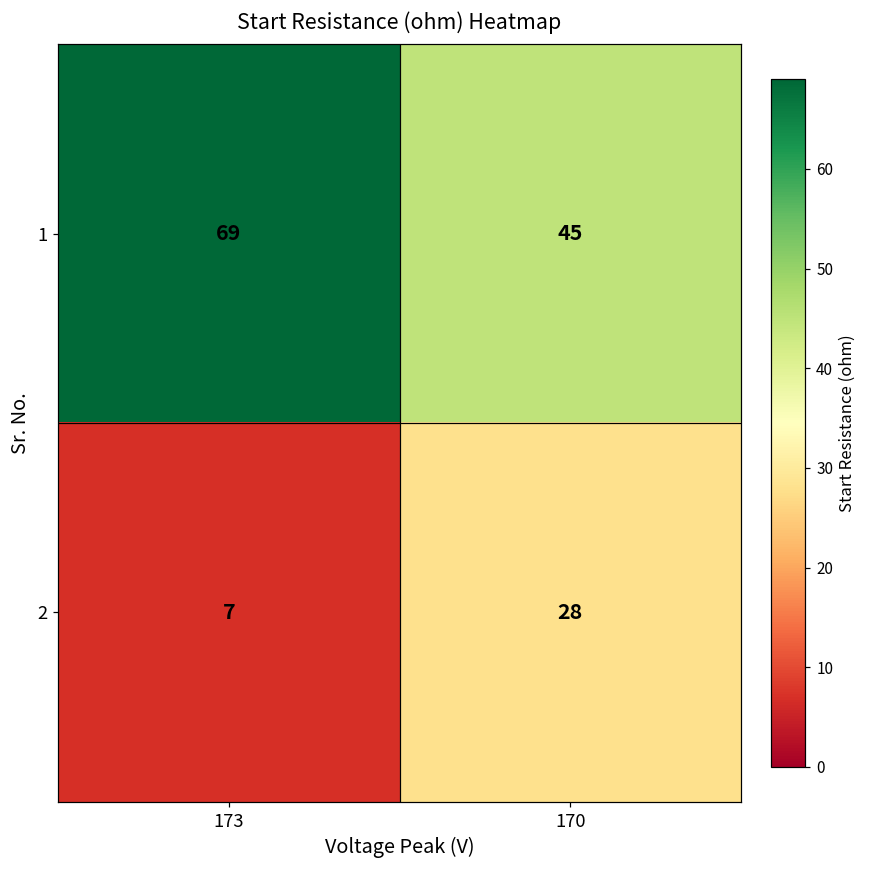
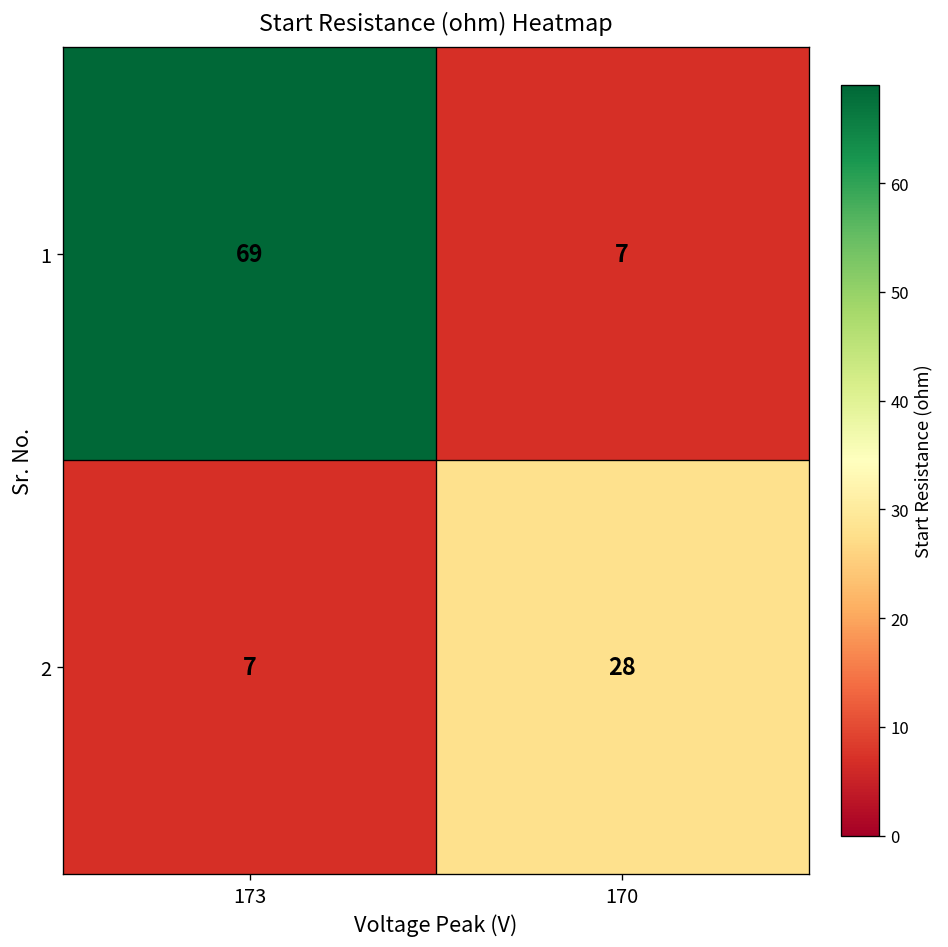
  {
    "1": {
      "173": 69,
-     "170": 45
+     "170": 7
    },
    "2": {
      "173": 7,
      "170": 28
    }
  }
